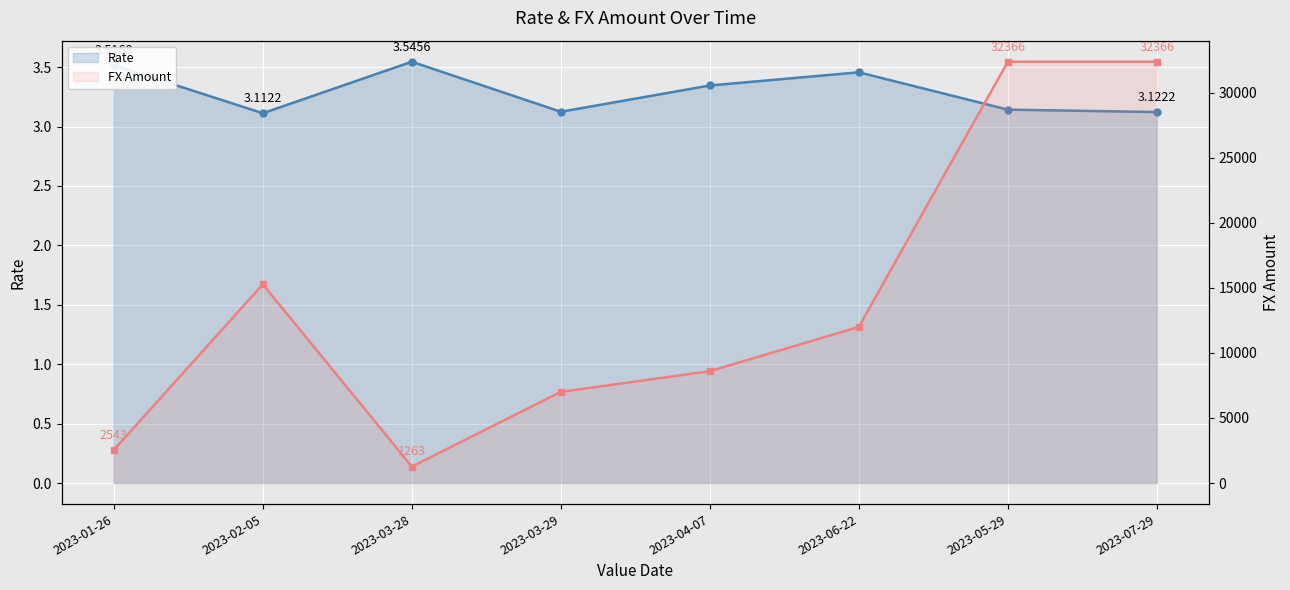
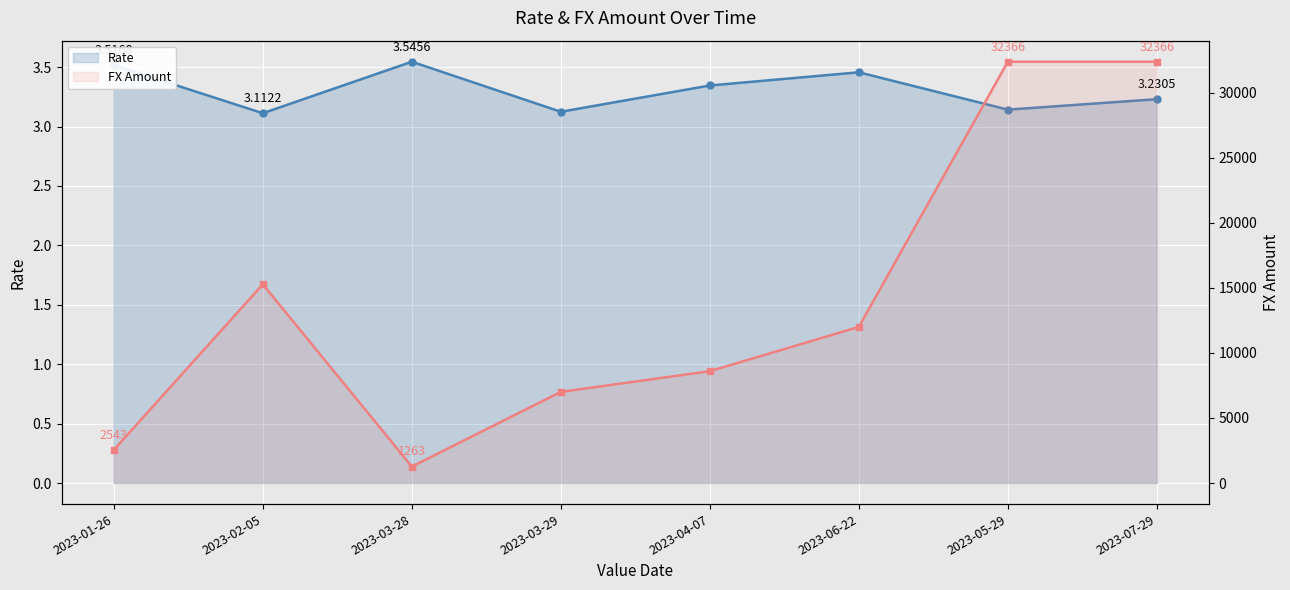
  {
    "Rate": {
      "2023-02-05": 3.1122,
      "2023-03-28": 3.5456,
-     "2023-07-29": 3.1222
+     "2023-07-29": 3.2305
    },
    "FX Amount": {
      "2023-01-26": 2543,
      "2023-03-28": 1263,
      "2023-05-29": 32366,
      "2023-07-29": 32366
    }
  }
